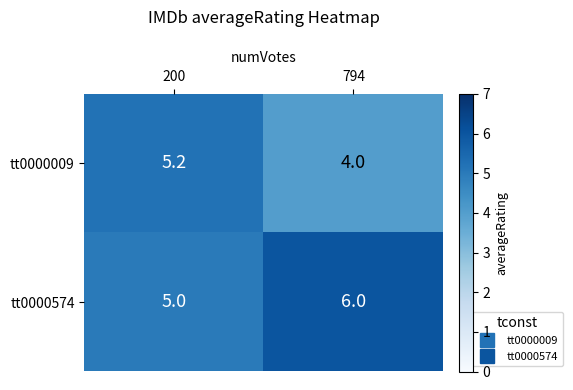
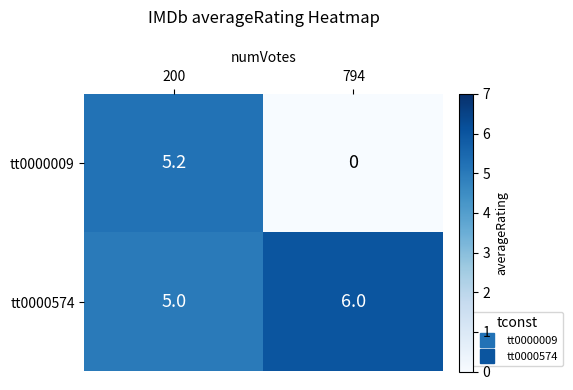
  {
    "tt0000009": {
      "200": 5.2,
-     "794": 4.0
+     "794": 0
    },
    "tt0000574": {
      "200": 5.0,
      "794": 6.0
    }
  }
